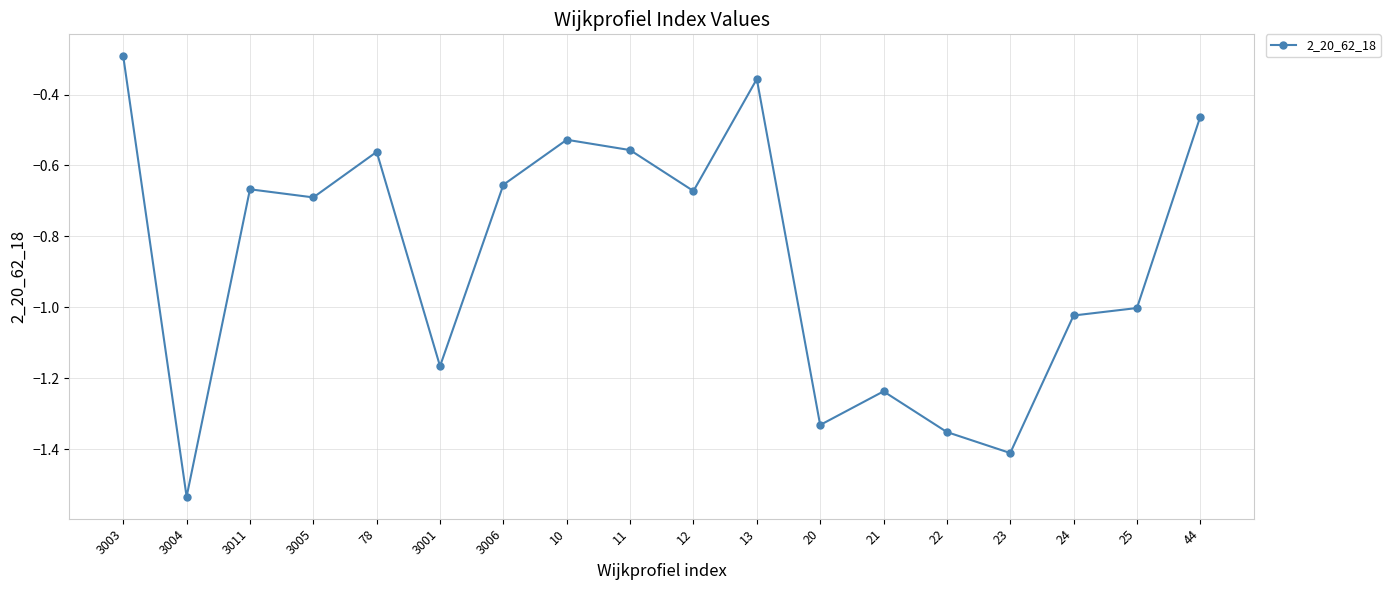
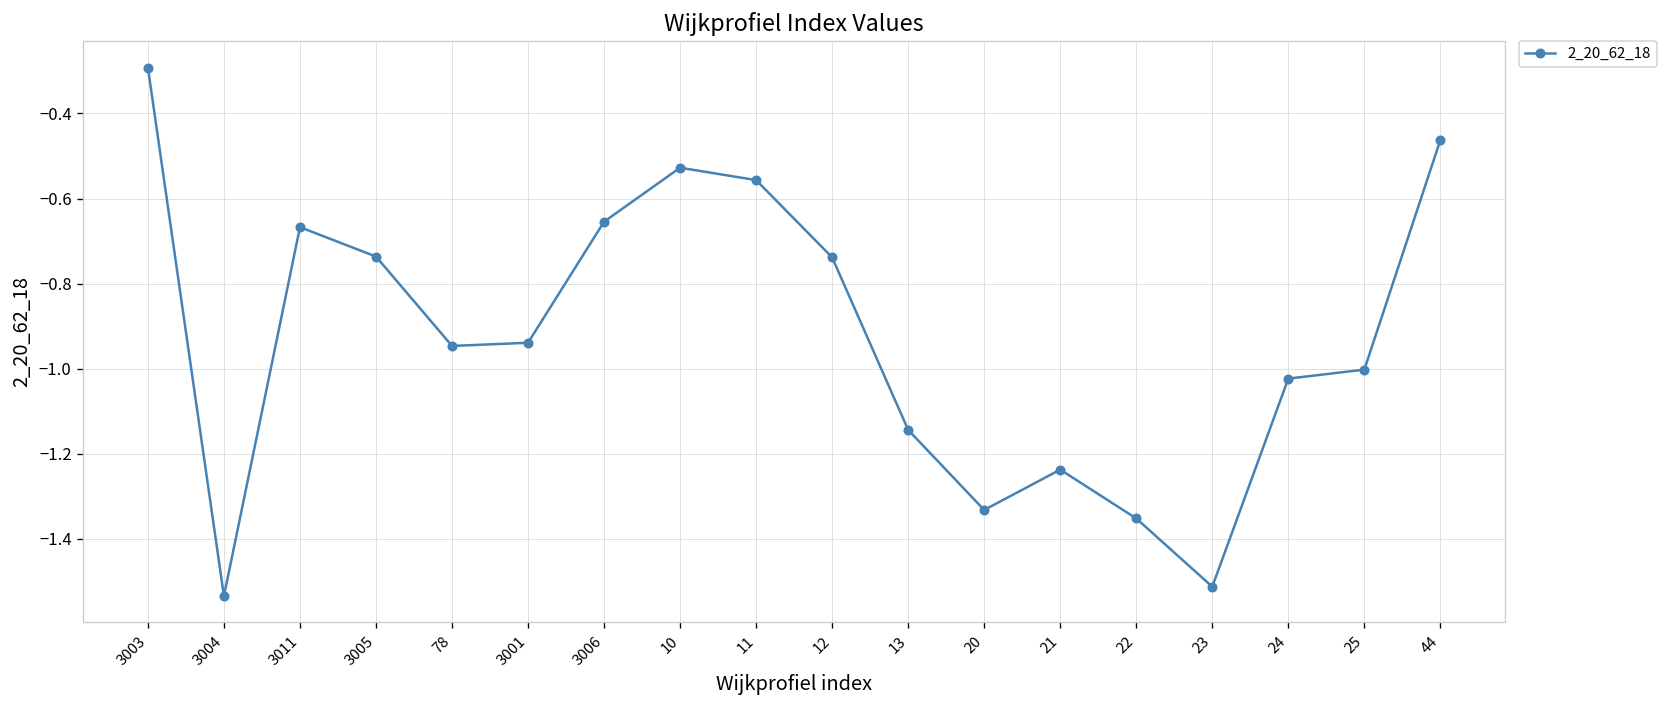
  {
    "3003": -0.29,
    "3004": -1.53,
    "3011": -0.67,
-   "3005": -0.69,
-   "78": -0.56,
-   "3001": -1.17,
+   "3005": -0.74,
+   "78": -0.95,
+   "3001": -0.94,
    "3006": -0.65,
    "10": -0.53,
    "11": -0.56,
-   "12": -0.67,
-   "13": -0.36,
+   "12": -0.74,
+   "13": -1.14,
    "20": -1.33,
    "21": -1.24,
    "22": -1.35,
-   "23": -1.41,
+   "23": -1.51,
    "24": -1.02,
    "25": -1.00,
    "44": -0.46
  }
